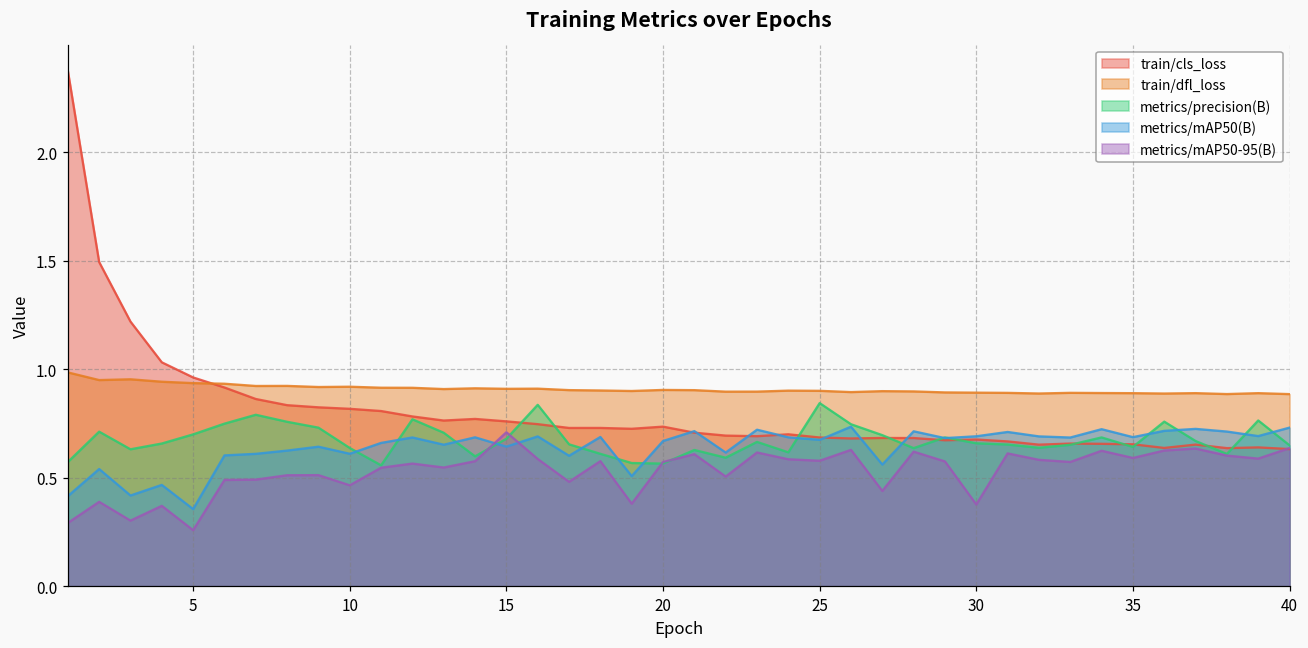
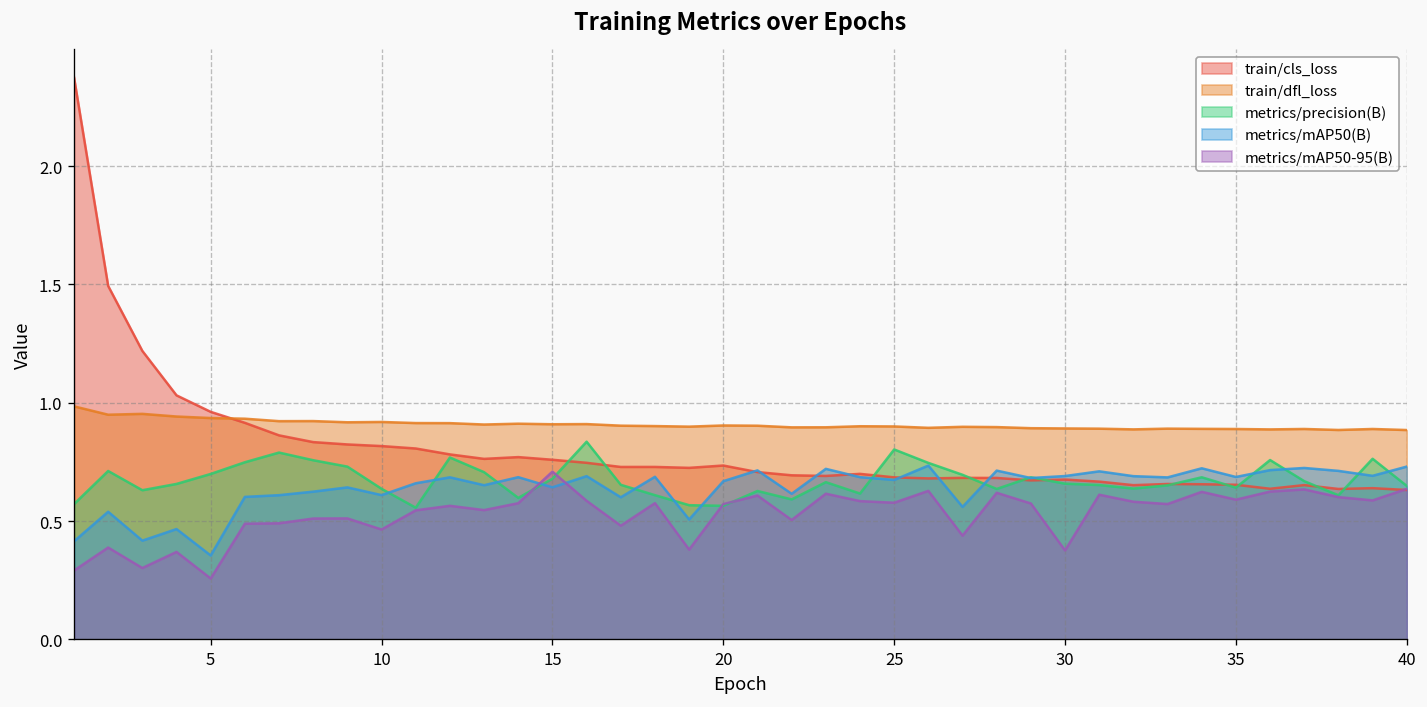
  {
    "metrics/precision(B)": {
      "5": 0.70,
      "10": 0.64,
      "15": 0.68,
-     "25": 0.84,
+     "25": 0.80,
      "30": 0.66
    },
    "metrics/mAP50(B)": {
      "5": 0.35,
      "10": 0.61,
      "15": 0.64,
      "20": 0.67,
      "30": 0.69,
      "35": 0.69,
      "40": 0.73
    },
    "metrics/mAP50-95(B)": {
      "5": 0.26,
      "10": 0.46,
      "15": 0.71,
      "25": 0.58,
      "30": 0.38,
      "35": 0.59
    }
  }
